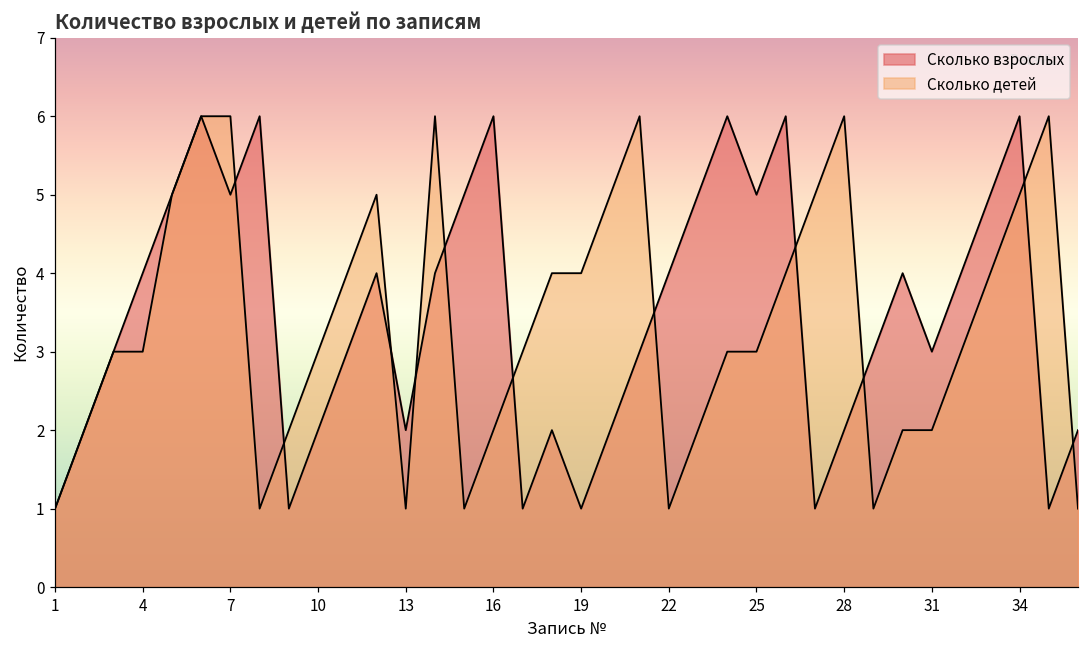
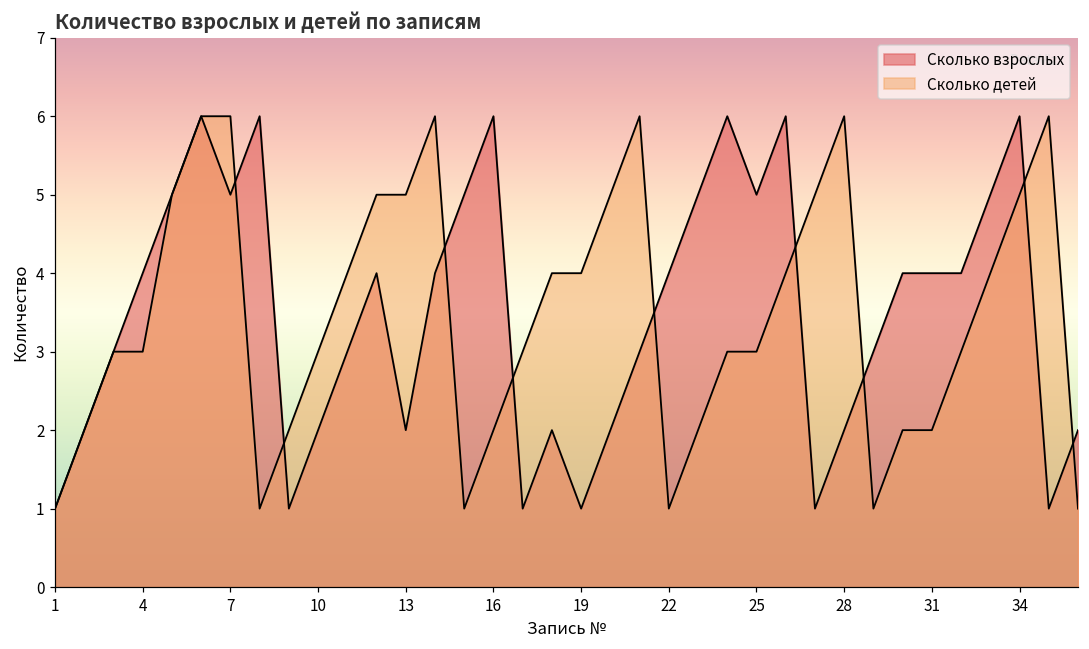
  {
    "Сколько взрослых": {
      "4": 4,
      "7": 5,
      "10": 2,
      "13": 2,
      "16": 6,
      "19": 1,
      "22": 4,
      "25": 5,
      "28": 2,
-     "31": 3,
+     "31": 4,
      "34": 6
    },
    "Сколько детей": {
      "4": 3,
      "7": 6,
      "10": 3,
-     "13": 1,
+     "13": 5,
      "16": 2,
      "19": 4,
      "22": 1,
      "25": 3,
      "28": 6,
      "31": 2,
      "34": 5
    }
  }
